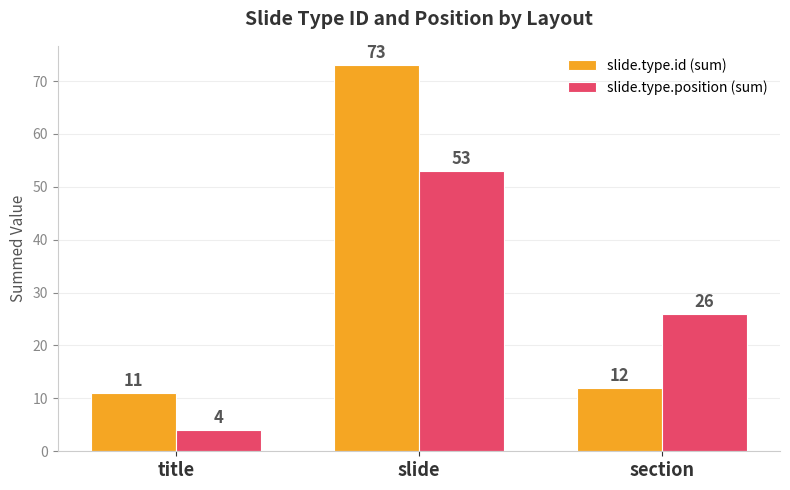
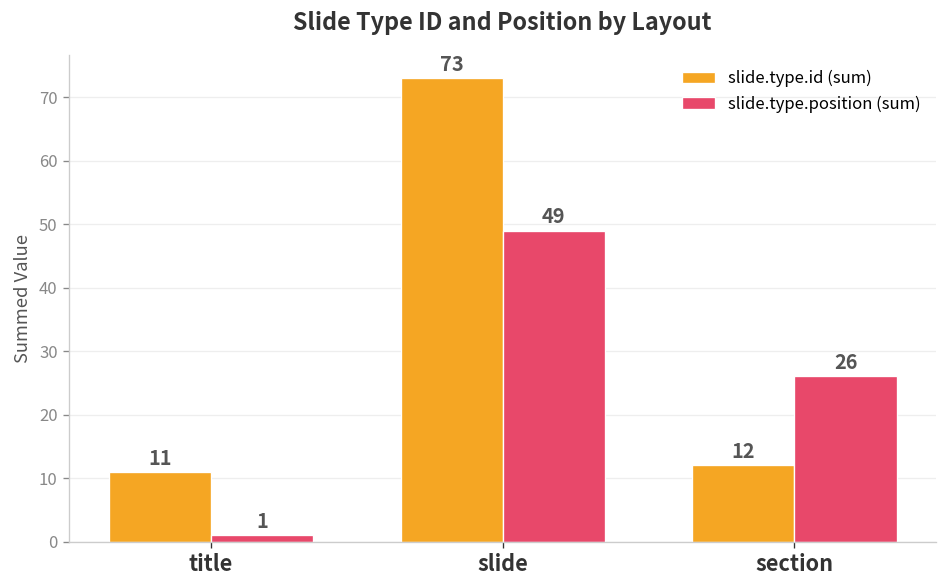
  {
    "slide.type.id (sum)": {
      "title": 11,
      "slide": 73,
      "section": 12
    },
    "slide.type.position (sum)": {
-     "title": 4,
-     "slide": 53,
+     "title": 1,
+     "slide": 49,
      "section": 26
    }
  }
